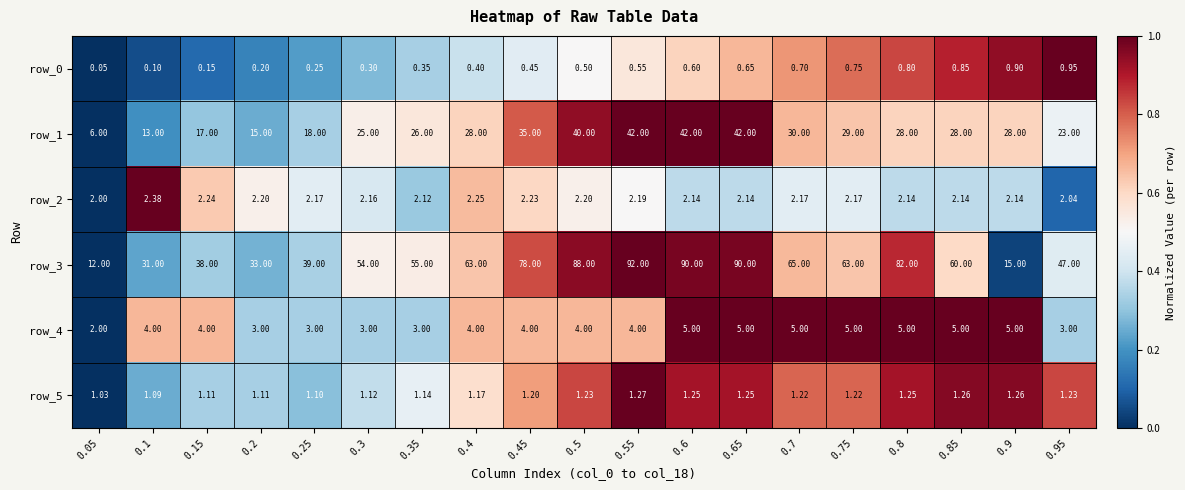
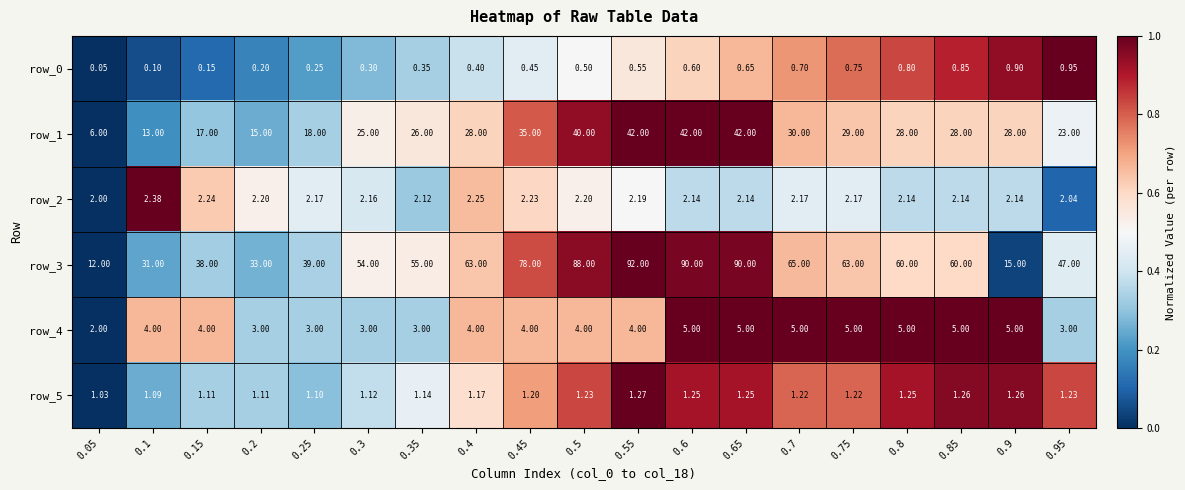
  {
    "row_0": {
      "0.05": 0.05,
      "0.1": 0.10,
      "0.15": 0.15,
      "0.2": 0.20,
      "0.25": 0.25,
      "0.3": 0.30,
      "0.35": 0.35,
      "0.4": 0.40,
      "0.45": 0.45,
      "0.5": 0.50,
      "0.55": 0.55,
      "0.6": 0.60,
      "0.65": 0.65,
      "0.7": 0.70,
      "0.75": 0.75,
      "0.8": 0.80,
      "0.85": 0.85,
      "0.9": 0.90,
      "0.95": 0.95
    },
    "row_1": {
      "0.05": 6.00,
      "0.1": 13.00,
      "0.15": 17.00,
      "0.2": 15.00,
      "0.25": 18.00,
      "0.3": 25.00,
      "0.35": 26.00,
      "0.4": 28.00,
      "0.45": 35.00,
      "0.5": 40.00,
      "0.55": 42.00,
      "0.6": 42.00,
      "0.65": 42.00,
      "0.7": 30.00,
      "0.75": 29.00,
      "0.8": 28.00,
      "0.85": 28.00,
      "0.9": 28.00,
      "0.95": 23.00
    },
    "row_2": {
      "0.05": 2.00,
      "0.1": 2.38,
      "0.15": 2.24,
      "0.2": 2.20,
      "0.25": 2.17,
      "0.3": 2.16,
      "0.35": 2.12,
      "0.4": 2.25,
      "0.45": 2.23,
      "0.5": 2.20,
      "0.55": 2.19,
      "0.6": 2.14,
      "0.65": 2.14,
      "0.7": 2.17,
      "0.75": 2.17,
      "0.8": 2.14,
      "0.85": 2.14,
      "0.9": 2.14,
      "0.95": 2.04
    },
    "row_3": {
      "0.05": 12.00,
      "0.1": 31.00,
      "0.15": 38.00,
      "0.2": 33.00,
      "0.25": 39.00,
      "0.3": 54.00,
      "0.35": 55.00,
      "0.4": 63.00,
      "0.45": 78.00,
      "0.5": 88.00,
      "0.55": 92.00,
      "0.6": 90.00,
      "0.65": 90.00,
      "0.7": 65.00,
      "0.75": 63.00,
-     "0.8": 82.00,
+     "0.8": 60.00,
      "0.85": 60.00,
      "0.9": 15.00,
      "0.95": 47.00
    },
    "row_4": {
      "0.05": 2.00,
      "0.1": 4.00,
      "0.15": 4.00,
      "0.2": 3.00,
      "0.25": 3.00,
      "0.3": 3.00,
      "0.35": 3.00,
      "0.4": 4.00,
      "0.45": 4.00,
      "0.5": 4.00,
      "0.55": 4.00,
      "0.6": 5.00,
      "0.65": 5.00,
      "0.7": 5.00,
      "0.75": 5.00,
      "0.8": 5.00,
      "0.85": 5.00,
      "0.9": 5.00,
      "0.95": 3.00
    },
    "row_5": {
      "0.05": 1.03,
      "0.1": 1.09,
      "0.15": 1.11,
      "0.2": 1.11,
      "0.25": 1.10,
      "0.3": 1.12,
      "0.35": 1.14,
      "0.4": 1.17,
      "0.45": 1.20,
      "0.5": 1.23,
      "0.55": 1.27,
      "0.6": 1.25,
      "0.65": 1.25,
      "0.7": 1.22,
      "0.75": 1.22,
      "0.8": 1.25,
      "0.85": 1.26,
      "0.9": 1.26,
      "0.95": 1.23
    }
  }
